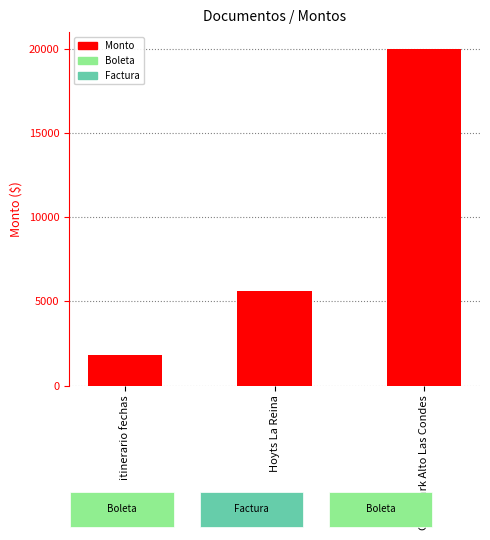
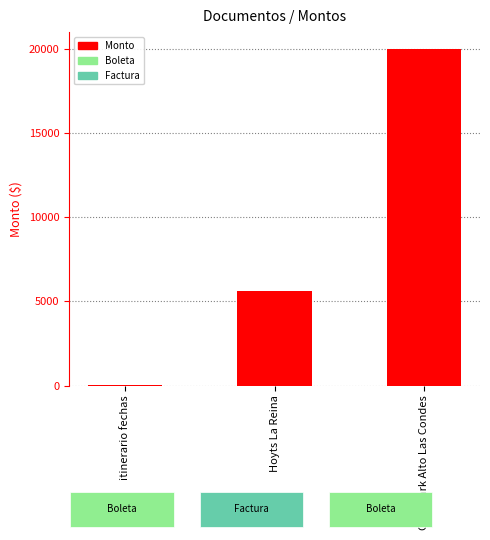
  {
-   "itinerario fechas": 1800,
+   "itinerario fechas": 0,
    "Hoyts La Reina": 5600
  }
